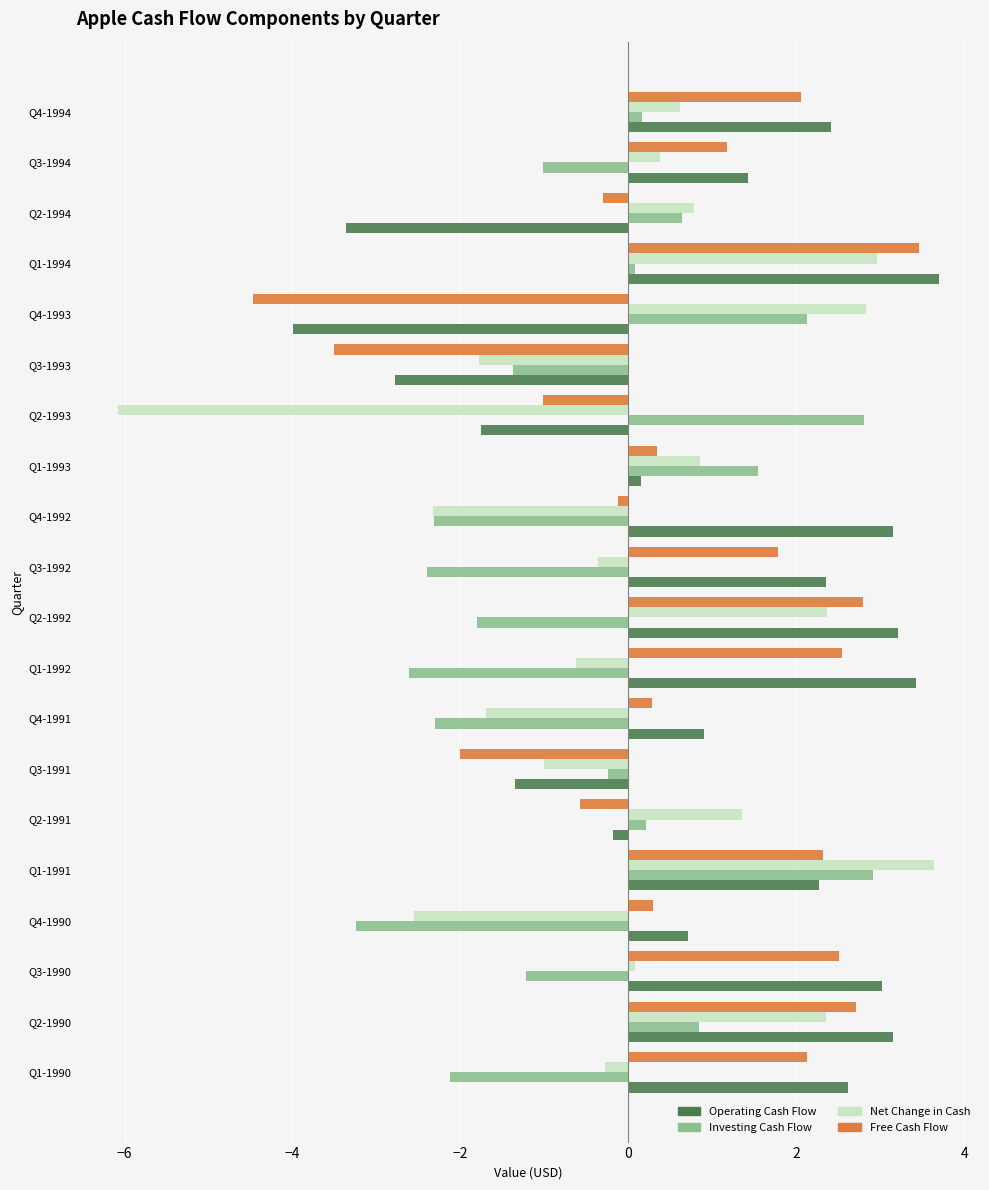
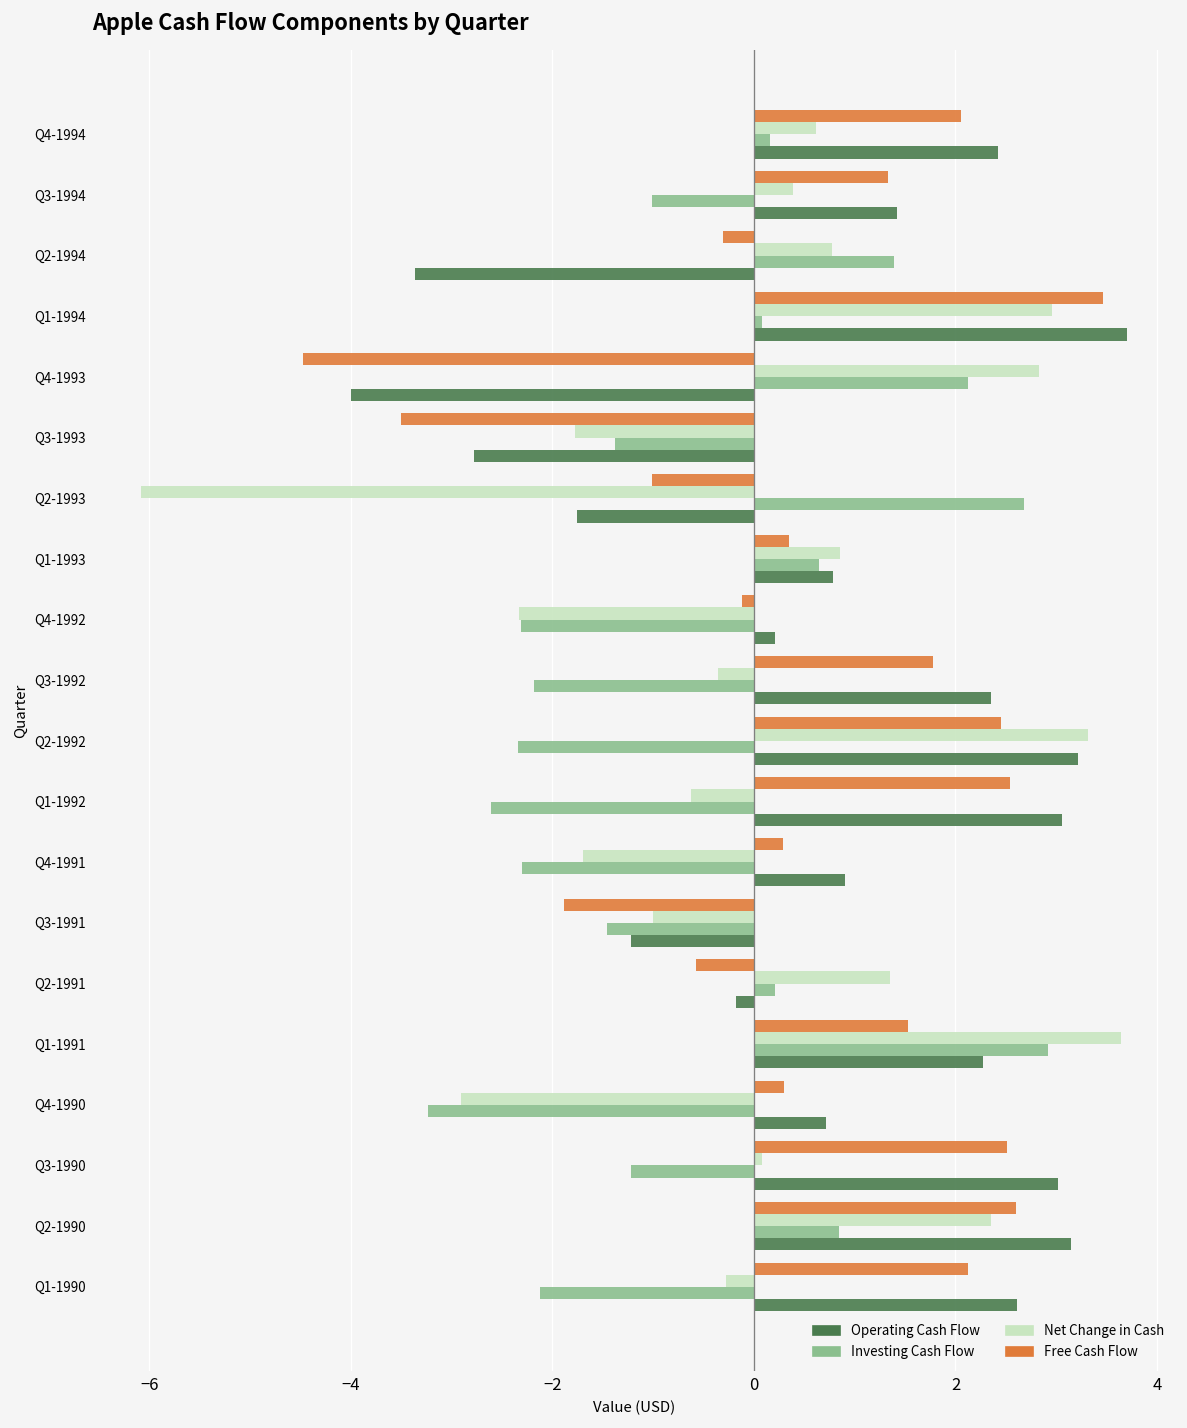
  {
    "Operating Cash Flow": {
      "Q4-1994": 2.4,
      "Q3-1994": 1.4,
      "Q2-1994": -3.4,
      "Q1-1994": 3.7,
      "Q4-1993": -4.0,
      "Q3-1993": -2.8,
      "Q2-1993": -1.8,
-     "Q1-1993": 0.1,
-     "Q4-1992": 3.1,
+     "Q1-1993": 0.8,
+     "Q4-1992": 0.2,
      "Q3-1992": 2.4,
      "Q2-1992": 3.2,
-     "Q1-1992": 3.4,
+     "Q1-1992": 3.1,
      "Q4-1991": 0.9,
-     "Q3-1991": -1.4,
+     "Q3-1991": -1.2,
      "Q2-1991": -0.2,
      "Q1-1991": 2.3,
      "Q4-1990": 0.7,
      "Q3-1990": 3.0,
      "Q2-1990": 3.2,
      "Q1-1990": 2.6
    },
    "Investing Cash Flow": {
      "Q4-1994": 0.2,
      "Q3-1994": -1.0,
-     "Q2-1994": 0.6,
+     "Q2-1994": 1.4,
      "Q1-1994": 0.1,
      "Q4-1993": 2.1,
      "Q3-1993": -1.4,
-     "Q2-1993": 2.8,
-     "Q1-1993": 1.5,
+     "Q2-1993": 2.7,
+     "Q1-1993": 0.6,
      "Q4-1992": -2.3,
-     "Q3-1992": -2.4,
-     "Q2-1992": -1.8,
+     "Q3-1992": -2.2,
+     "Q2-1992": -2.3,
      "Q1-1992": -2.6,
      "Q4-1991": -2.3,
-     "Q3-1991": -0.2,
+     "Q3-1991": -1.5,
      "Q2-1991": 0.2,
      "Q1-1991": 2.9,
      "Q4-1990": -3.2,
      "Q3-1990": -1.2,
      "Q2-1990": 0.8,
      "Q1-1990": -2.1
    },
    "Net Change in Cash": {
      "Q4-1994": 0.6,
      "Q3-1994": 0.4,
      "Q2-1994": 0.8,
      "Q1-1994": 3.0,
      "Q4-1993": 2.8,
      "Q3-1993": -1.8,
      "Q2-1993": -6.1,
      "Q1-1993": 0.9,
      "Q4-1992": -2.3,
      "Q3-1992": -0.4,
-     "Q2-1992": 2.4,
+     "Q2-1992": 3.3,
      "Q1-1992": -0.6,
      "Q4-1991": -1.7,
      "Q3-1991": -1.0,
      "Q2-1991": 1.4,
      "Q1-1991": 3.6,
-     "Q4-1990": -2.6,
+     "Q4-1990": -2.9,
      "Q3-1990": 0.1,
      "Q2-1990": 2.4,
      "Q1-1990": -0.3
    },
    "Free Cash Flow": {
      "Q4-1994": 2.1,
-     "Q3-1994": 1.2,
+     "Q3-1994": 1.3,
      "Q2-1994": -0.3,
      "Q1-1994": 3.5,
      "Q4-1993": -4.5,
      "Q3-1993": -3.5,
      "Q2-1993": -1.0,
      "Q1-1993": 0.3,
      "Q4-1992": -0.1,
      "Q3-1992": 1.8,
-     "Q2-1992": 2.8,
+     "Q2-1992": 2.5,
      "Q1-1992": 2.5,
      "Q4-1991": 0.3,
-     "Q3-1991": -2.0,
+     "Q3-1991": -1.9,
      "Q2-1991": -0.6,
-     "Q1-1991": 2.3,
+     "Q1-1991": 1.5,
      "Q4-1990": 0.3,
      "Q3-1990": 2.5,
-     "Q2-1990": 2.7,
+     "Q2-1990": 2.6,
      "Q1-1990": 2.1
    }
  }
